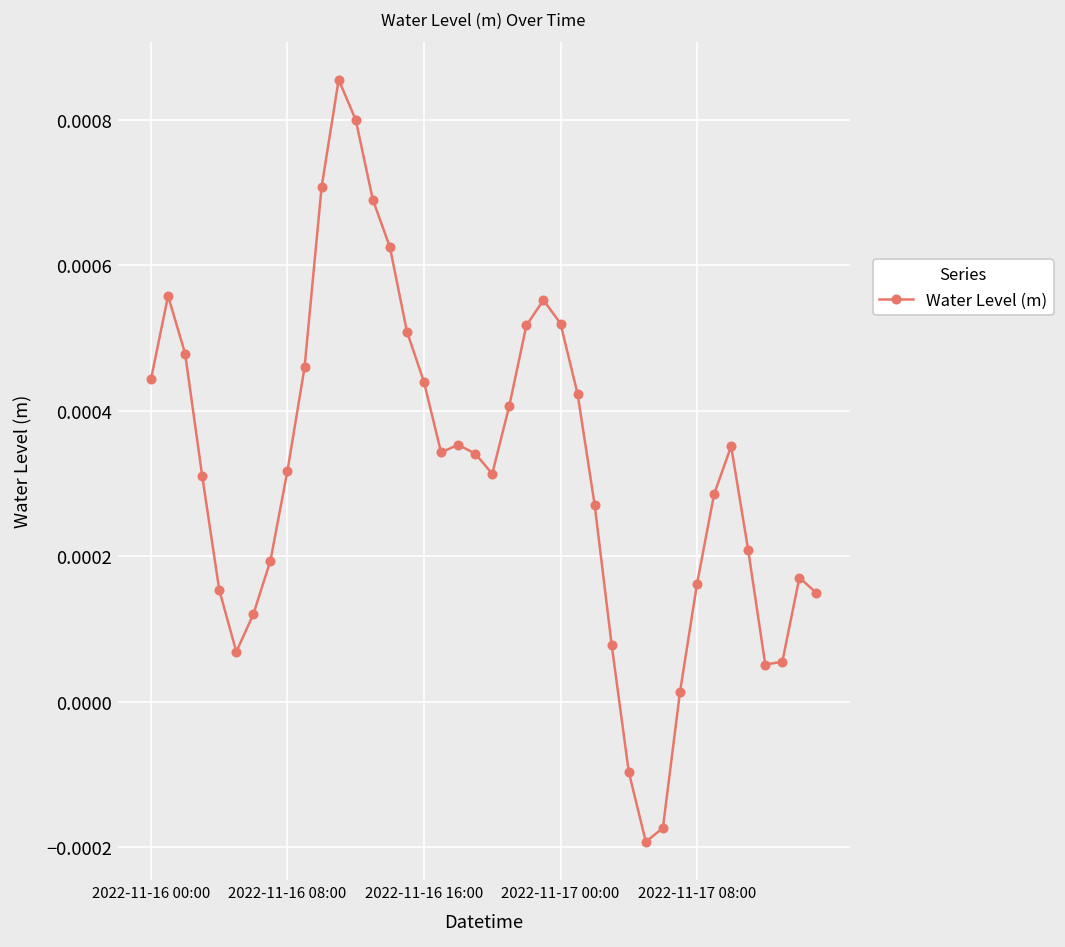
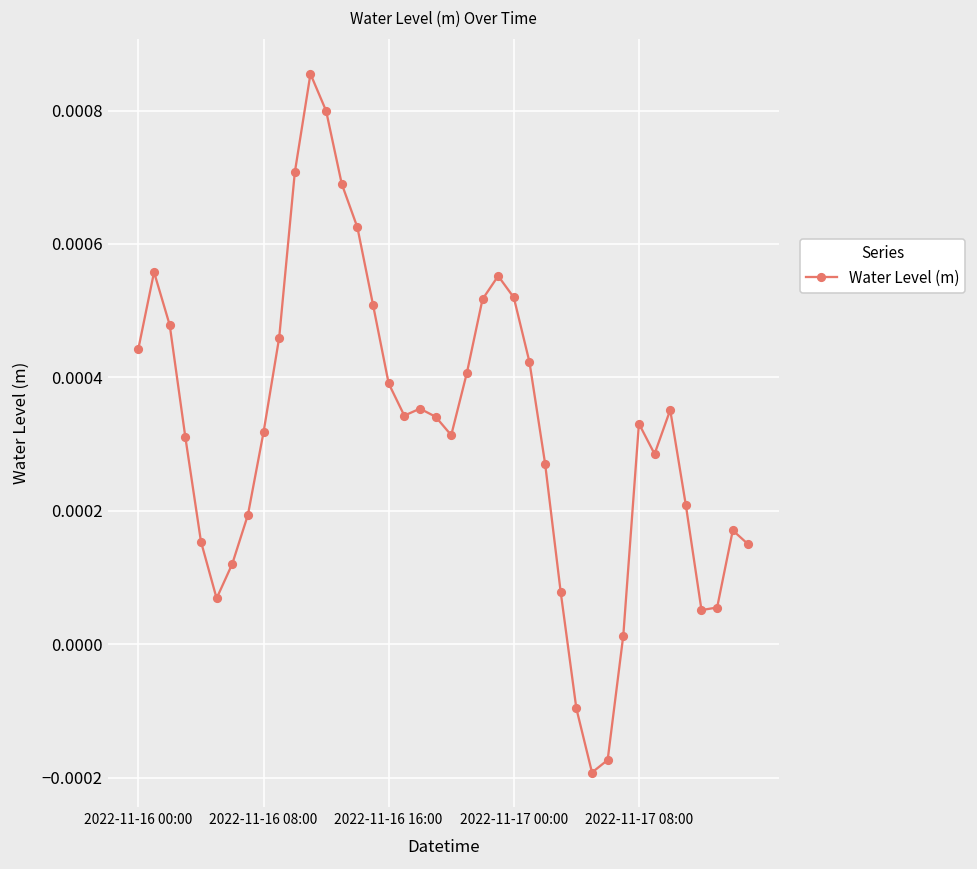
  {
    "2022-11-16 00:00": 0.00044,
    "2022-11-16 08:00": 0.00032,
-   "2022-11-16 16:00": 0.00044,
+   "2022-11-16 16:00": 0.00039,
    "2022-11-17 00:00": 0.00052,
-   "2022-11-17 08:00": 0.00016
+   "2022-11-17 08:00": 0.00033
  }
